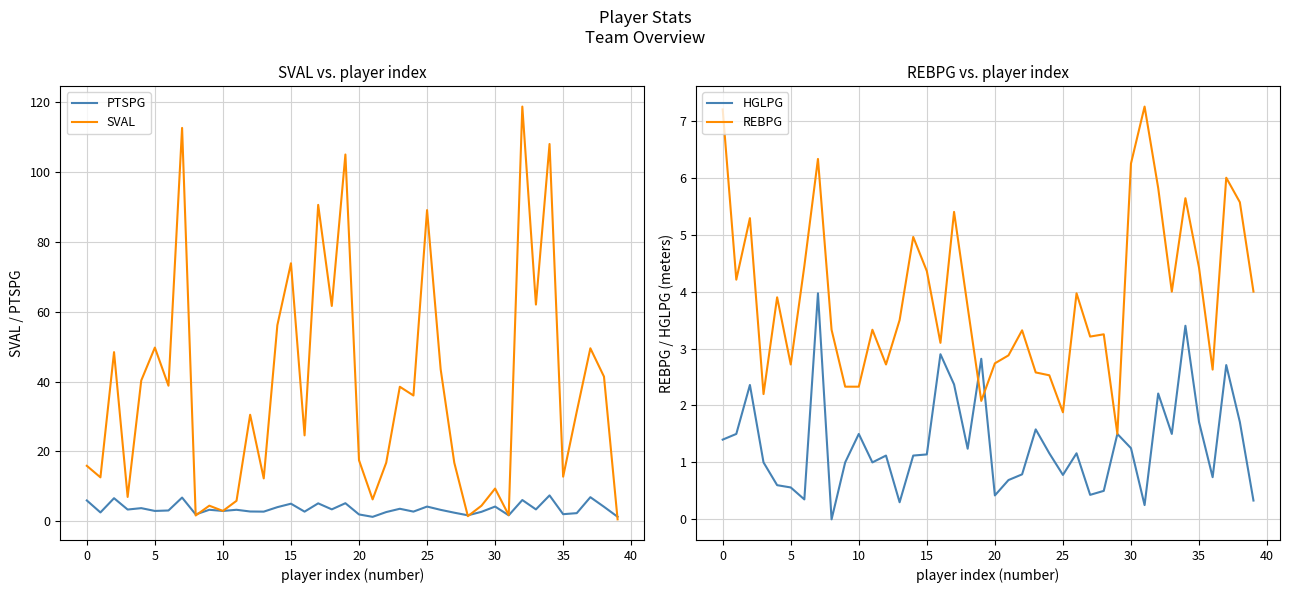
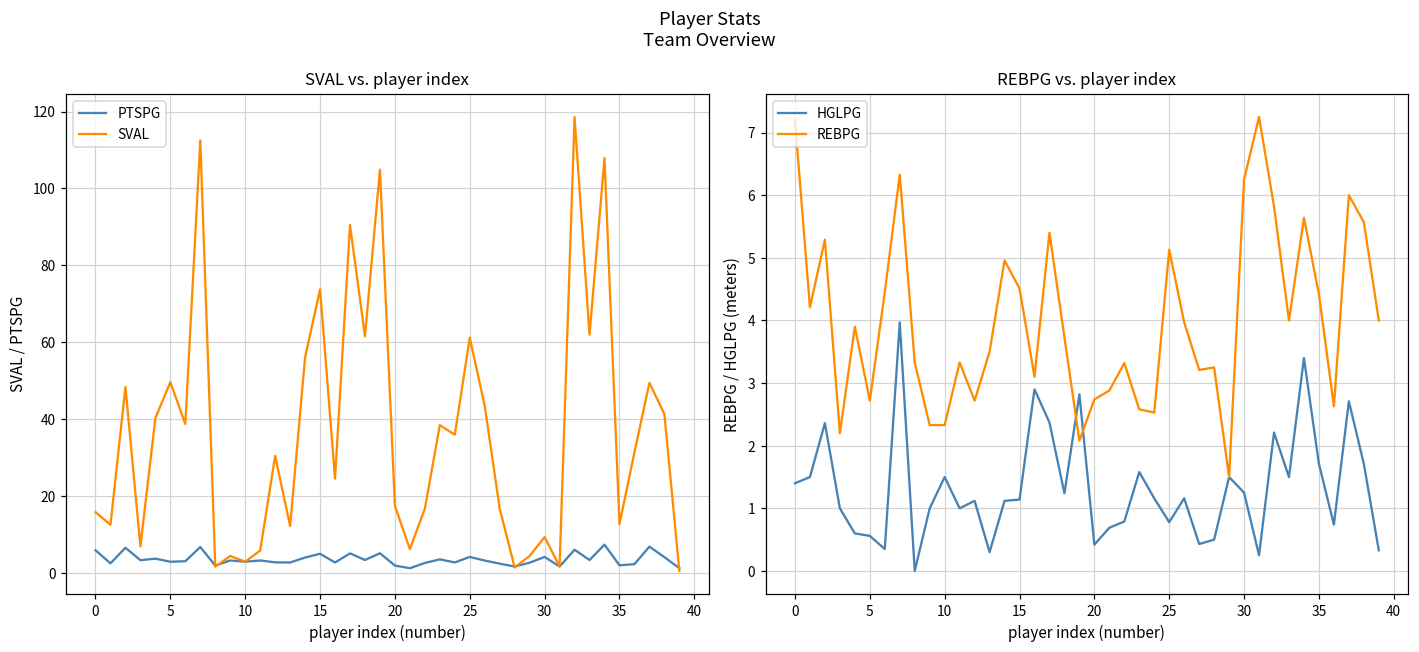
  {
    "SVAL vs. player index": {
      "PTSPG": {
        "0": 6,
        "5": 3,
        "15": 5,
        "20": 2,
        "25": 4,
        "30": 4,
        "35": 2
      },
      "SVAL": {
        "0": 16,
        "5": 50,
        "15": 74,
        "20": 18,
-       "25": 89,
+       "25": 61,
        "30": 9,
        "35": 13
      }
    },
    "REBPG vs. player index": {
      "HGLPG": {
        "0": 1.4,
        "5": 0.6,
        "10": 1.5,
        "15": 1.1,
        "20": 0.4,
        "25": 0.8,
        "30": 1.3,
        "35": 1.7
      },
      "REBPG": {
        "5": 2.7,
        "10": 2.3,
-       "15": 4.4,
+       "15": 4.5,
        "20": 2.7,
-       "25": 1.9,
+       "25": 5.1,
        "30": 6.3,
        "35": 4.4
      }
    }
  }
